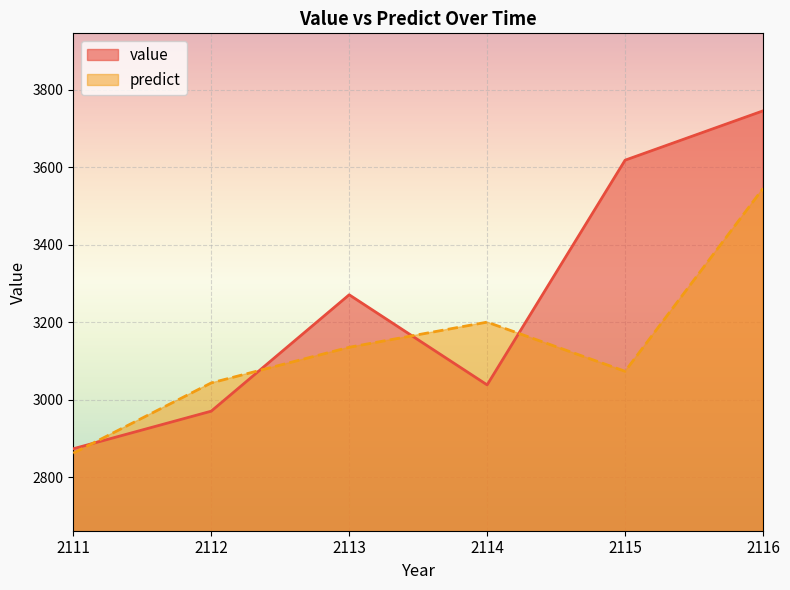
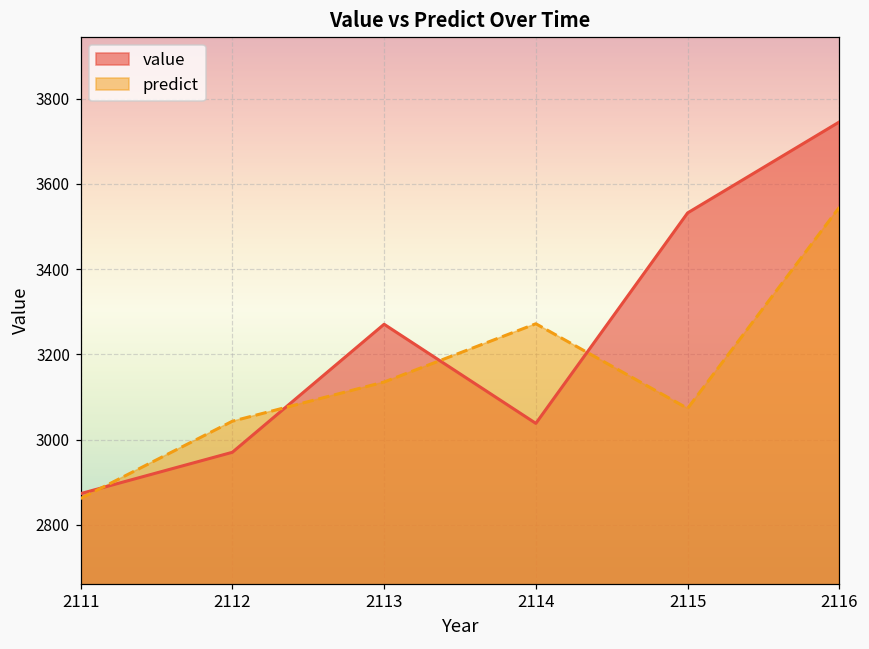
  {
    "value": {
      "2111": 2870,
      "2112": 2970,
      "2113": 3270,
      "2114": 3040,
-     "2115": 3620,
+     "2115": 3530,
      "2116": 3750
    },
    "predict": {
      "2111": 2860,
      "2112": 3040,
      "2113": 3140,
-     "2114": 3200,
+     "2114": 3270,
      "2115": 3070,
      "2116": 3550
    }
  }
